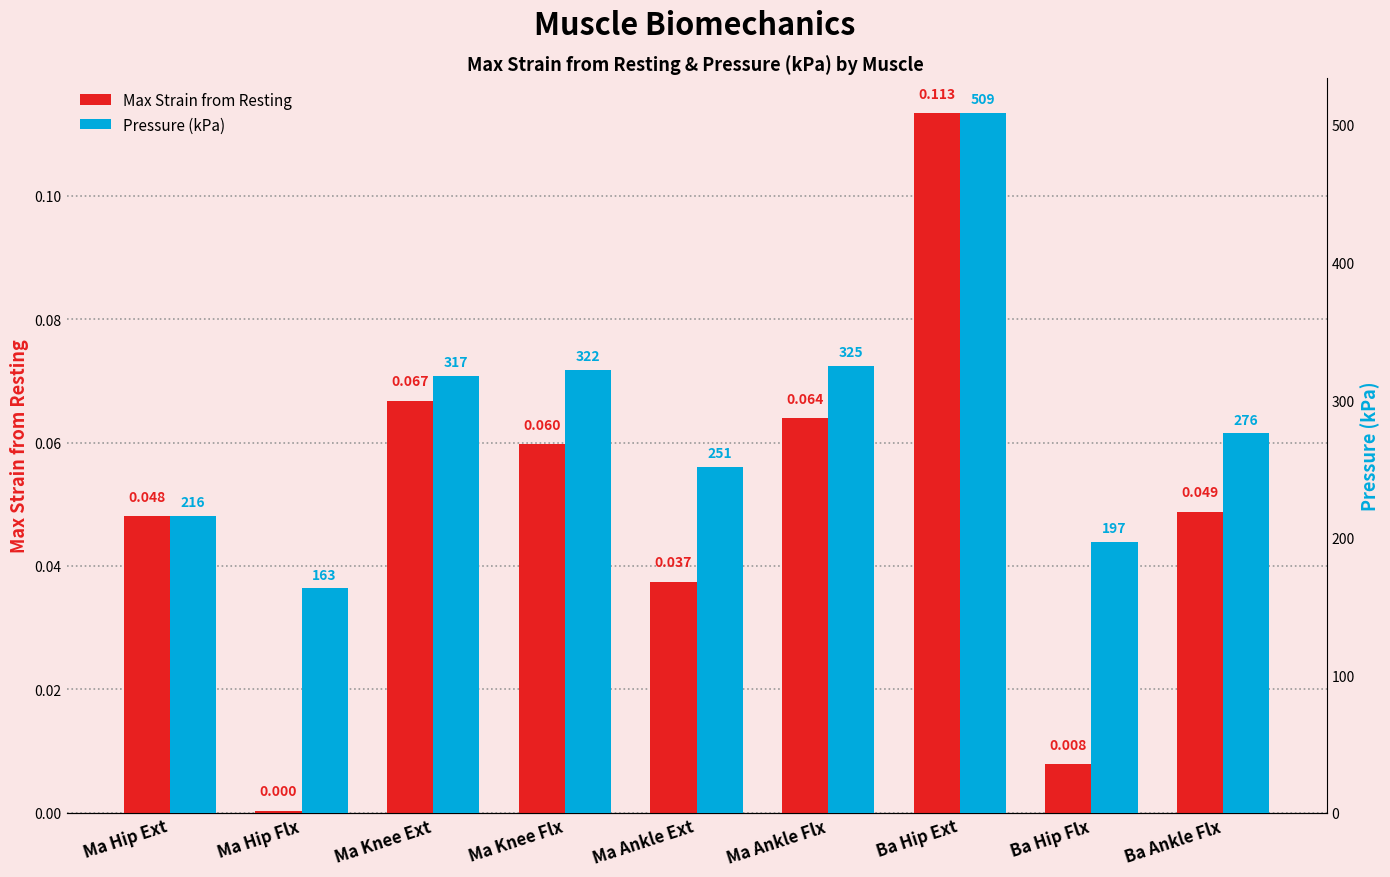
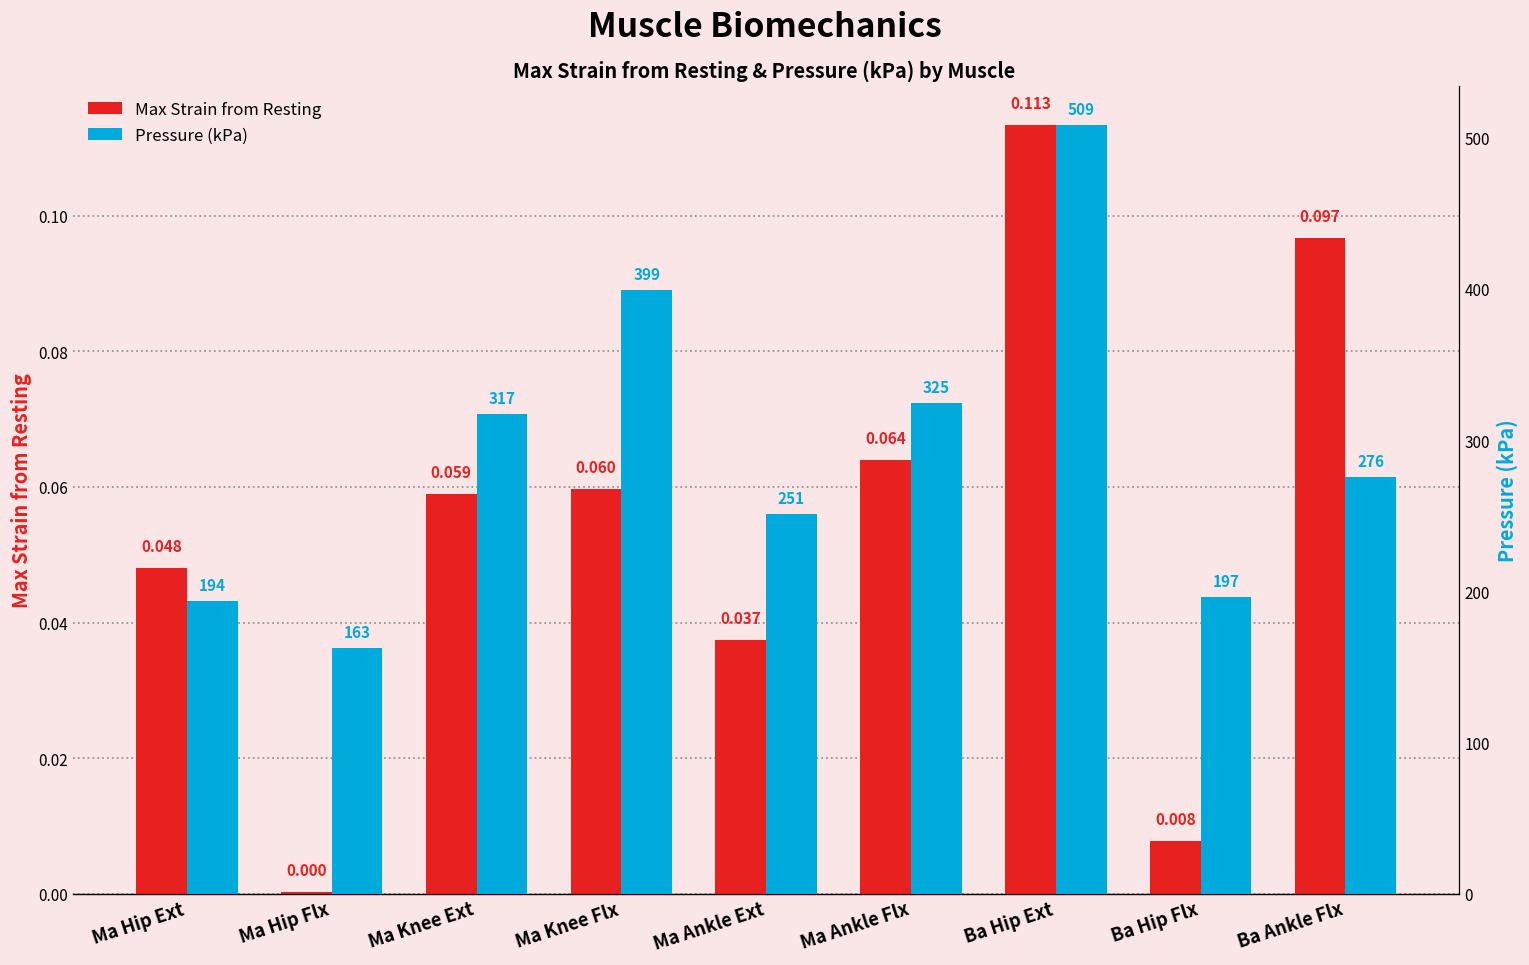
  {
    "Max Strain from Resting": {
      "Ma Hip Ext": 0.048,
      "Ma Hip Flx": 0.000,
-     "Ma Knee Ext": 0.067,
+     "Ma Knee Ext": 0.059,
      "Ma Knee Flx": 0.060,
      "Ma Ankle Ext": 0.037,
      "Ma Ankle Flx": 0.064,
      "Ba Hip Ext": 0.113,
      "Ba Hip Flx": 0.008,
-     "Ba Ankle Flx": 0.049
+     "Ba Ankle Flx": 0.097
    },
    "Pressure (kPa)": {
-     "Ma Hip Ext": 216,
+     "Ma Hip Ext": 194,
      "Ma Hip Flx": 163,
      "Ma Knee Ext": 317,
-     "Ma Knee Flx": 322,
+     "Ma Knee Flx": 399,
      "Ma Ankle Ext": 251,
      "Ma Ankle Flx": 325,
      "Ba Hip Ext": 509,
      "Ba Hip Flx": 197,
      "Ba Ankle Flx": 276
    }
  }
